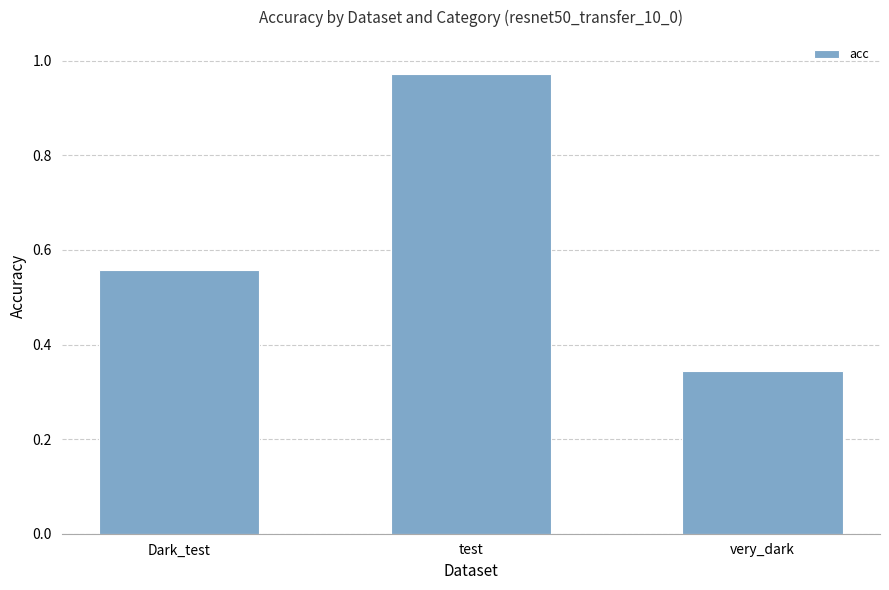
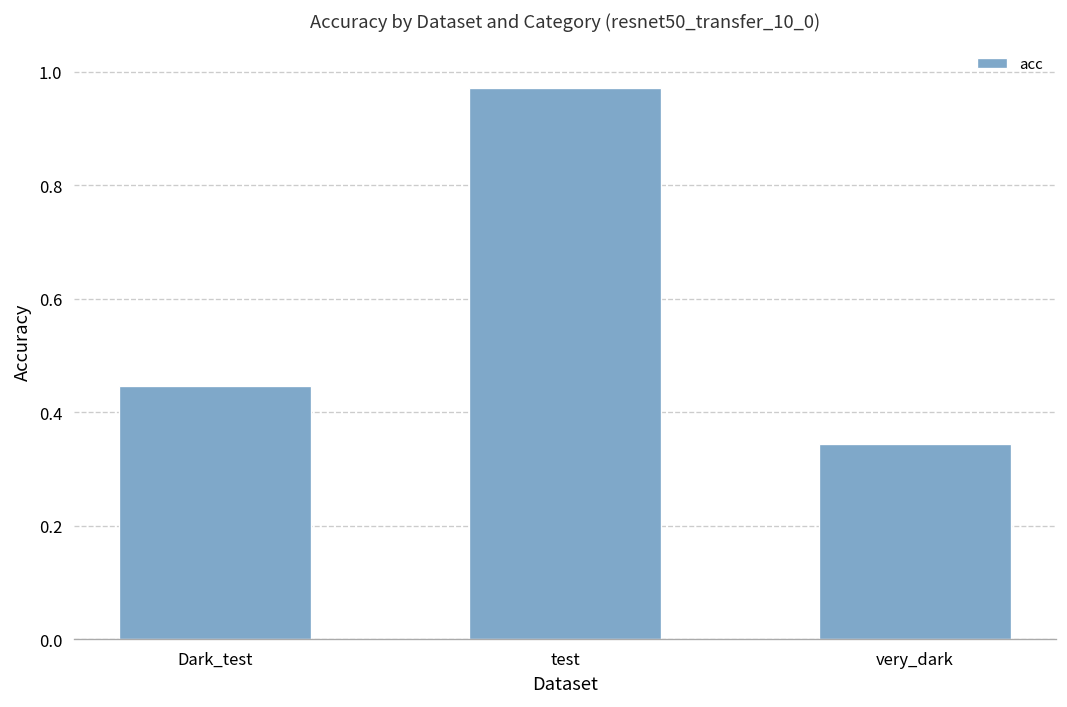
  {
-   "Dark_test": 0.56,
+   "Dark_test": 0.45,
    "test": 0.97,
    "very_dark": 0.35
  }
